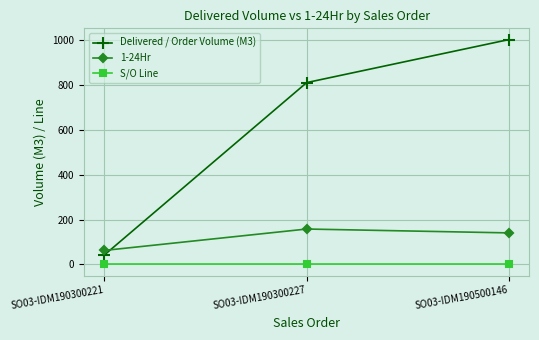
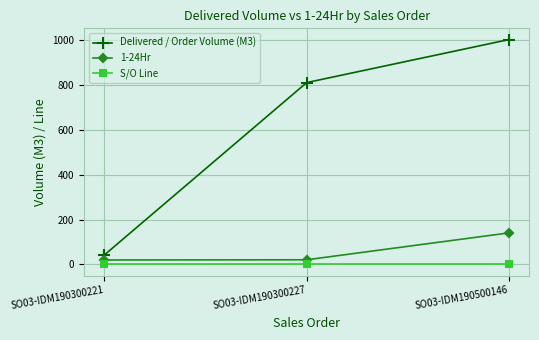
  {
    "Delivered / Order Volume (M3)": {
      "SO03-IDM190300221": 40,
      "SO03-IDM190300227": 810,
      "SO03-IDM190500146": 1000
    },
    "1-24Hr": {
-     "SO03-IDM190300221": 60,
-     "SO03-IDM190300227": 160,
+     "SO03-IDM190300221": 20,
+     "SO03-IDM190300227": 20,
      "SO03-IDM190500146": 140
    },
    "S/O Line": {
      "SO03-IDM190300221": 0,
      "SO03-IDM190300227": 0,
      "SO03-IDM190500146": 0
    }
  }
